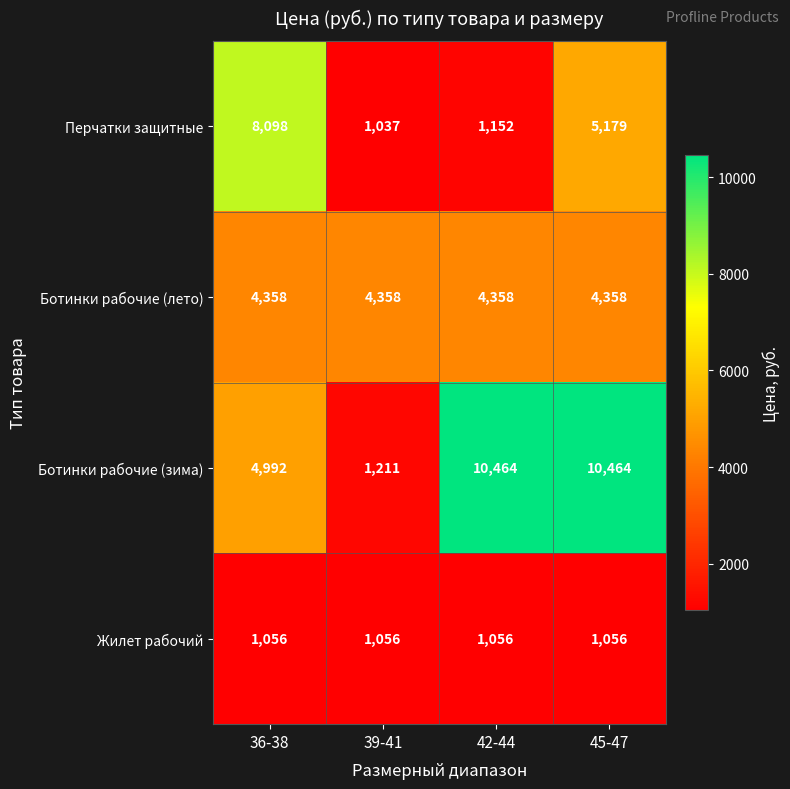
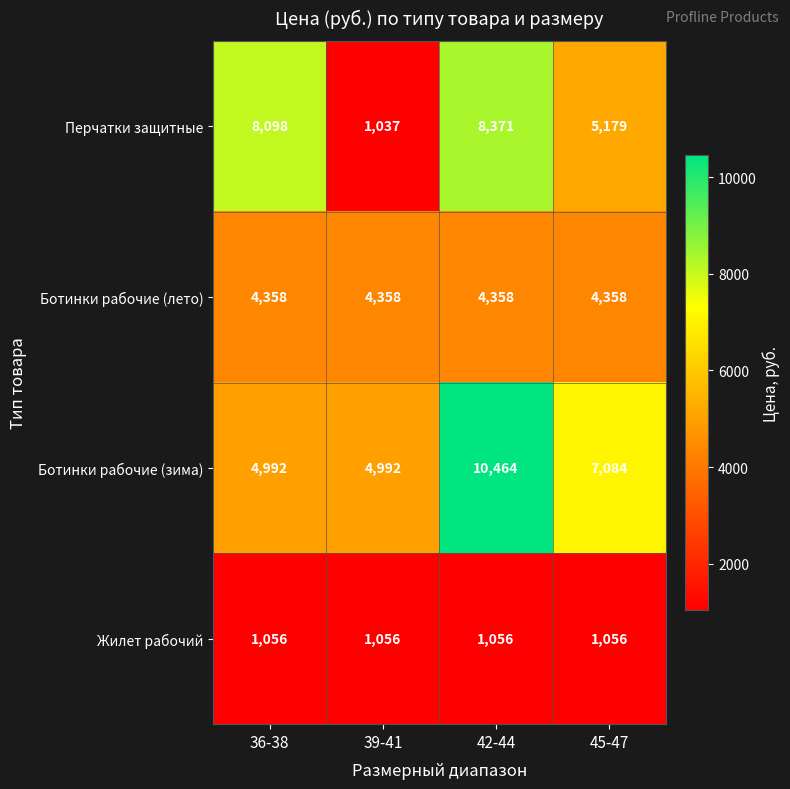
  {
    "Перчатки защитные": {
      "36-38": "8,098",
      "39-41": "1,037",
-     "42-44": "1,152",
+     "42-44": "8,371",
      "45-47": "5,179"
    },
    "Ботинки рабочие (лето)": {
      "36-38": "4,358",
      "39-41": "4,358",
      "42-44": "4,358",
      "45-47": "4,358"
    },
    "Ботинки рабочие (зима)": {
      "36-38": "4,992",
-     "39-41": "1,211",
+     "39-41": "4,992",
      "42-44": "10,464",
-     "45-47": "10,464"
+     "45-47": "7,084"
    },
    "Жилет рабочий": {
      "36-38": "1,056",
      "39-41": "1,056",
      "42-44": "1,056",
      "45-47": "1,056"
    }
  }
